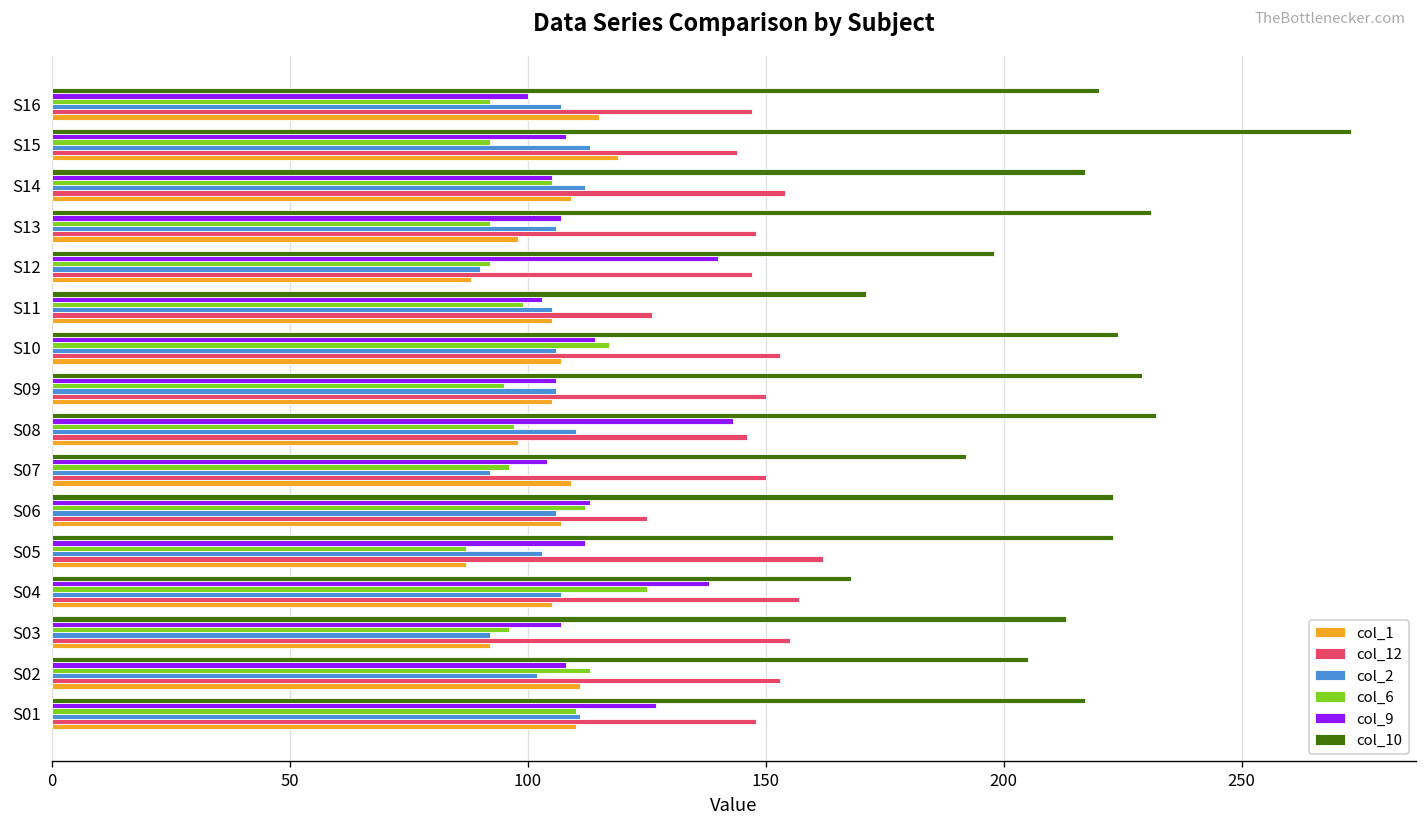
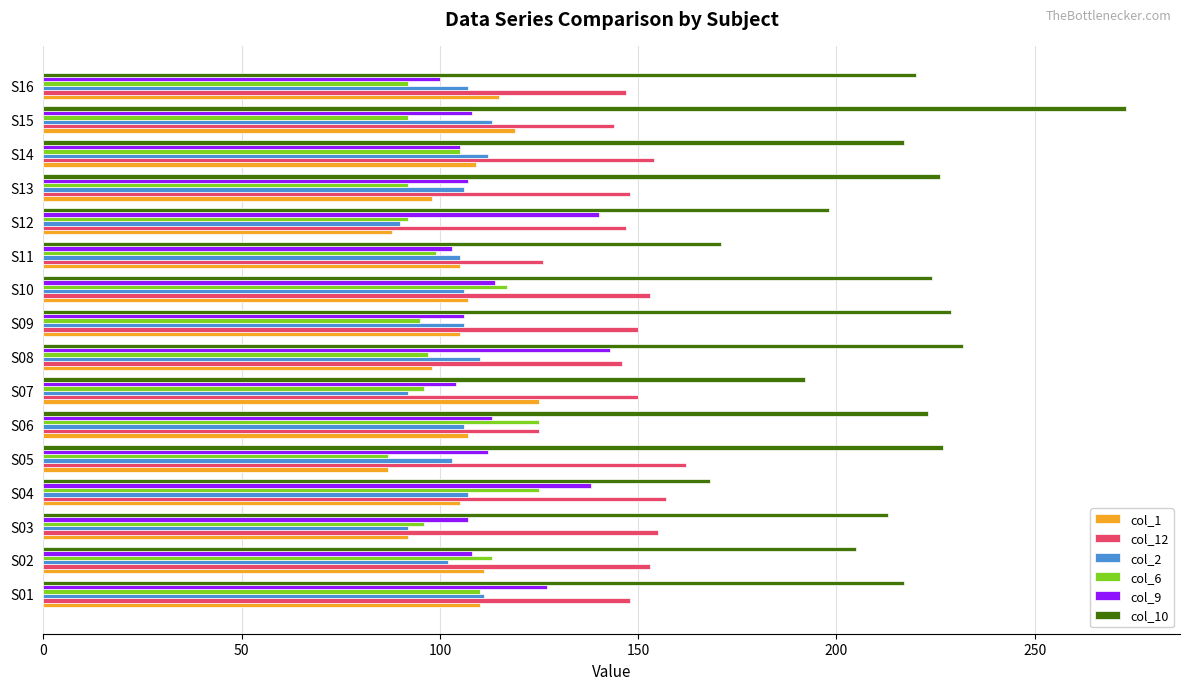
  {
    "col_1": {
      "S16": 115,
      "S15": 119,
      "S14": 109,
      "S13": 98,
      "S12": 88,
      "S11": 105,
      "S10": 107,
      "S09": 105,
      "S08": 98,
-     "S07": 109,
+     "S07": 125,
      "S06": 107,
      "S05": 87,
      "S04": 105,
      "S03": 92,
      "S02": 111,
      "S01": 110
    },
    "col_12": {
      "S16": 147,
      "S15": 144,
      "S14": 154,
      "S13": 148,
      "S12": 147,
      "S11": 126,
      "S10": 153,
      "S09": 150,
      "S08": 146,
      "S07": 150,
      "S06": 125,
      "S05": 162,
      "S04": 157,
      "S03": 155,
      "S02": 153,
      "S01": 148
    },
    "col_2": {
      "S16": 107,
      "S15": 113,
      "S14": 112,
      "S13": 106,
      "S12": 90,
      "S11": 105,
      "S10": 106,
      "S09": 106,
      "S08": 110,
      "S07": 92,
      "S06": 106,
      "S05": 103,
      "S04": 107,
      "S03": 92,
      "S02": 102,
      "S01": 111
    },
    "col_6": {
      "S16": 92,
      "S15": 92,
      "S14": 105,
      "S13": 92,
      "S12": 92,
      "S11": 99,
      "S10": 117,
      "S09": 95,
      "S08": 97,
      "S07": 96,
-     "S06": 112,
+     "S06": 125,
      "S05": 87,
      "S04": 125,
      "S03": 96,
      "S02": 113,
      "S01": 110
    },
    "col_9": {
      "S16": 100,
      "S15": 108,
      "S14": 105,
      "S13": 107,
      "S12": 140,
      "S11": 103,
      "S10": 114,
      "S09": 106,
      "S08": 143,
      "S07": 104,
      "S06": 113,
      "S05": 112,
      "S04": 138,
      "S03": 107,
      "S02": 108,
      "S01": 127
    },
    "col_10": {
      "S16": 220,
      "S15": 273,
      "S14": 217,
-     "S13": 231,
+     "S13": 226,
      "S12": 198,
      "S11": 171,
      "S10": 224,
      "S09": 229,
      "S08": 232,
      "S07": 192,
      "S06": 223,
-     "S05": 223,
+     "S05": 227,
      "S04": 168,
      "S03": 213,
      "S02": 205,
      "S01": 217
    }
  }
